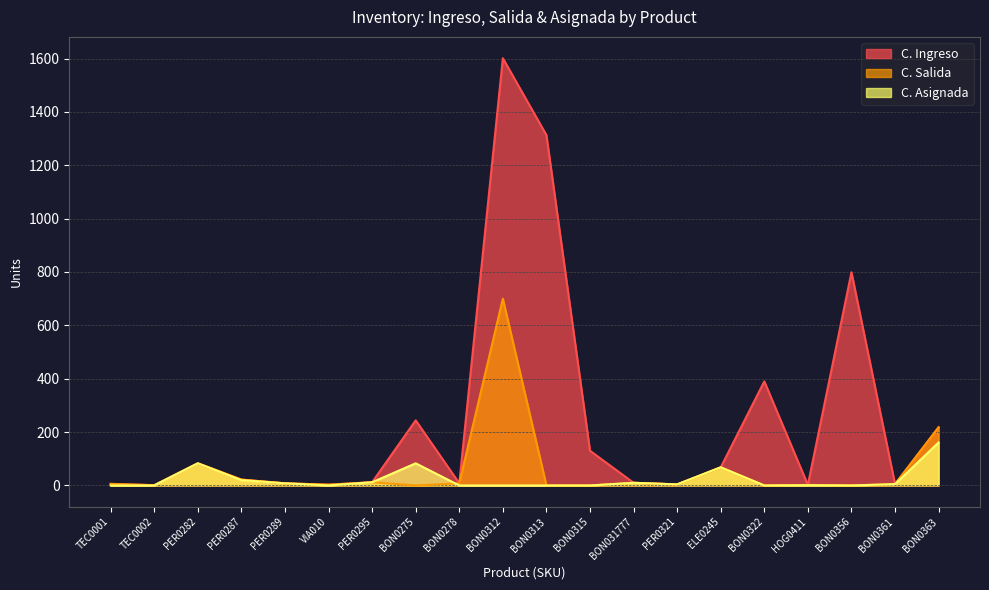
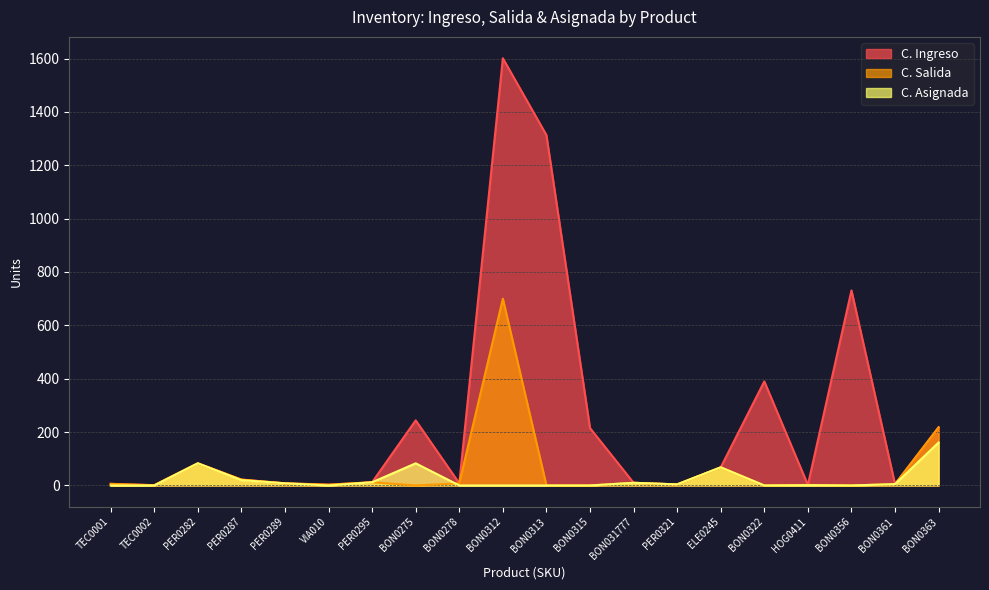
  {
    "C. Ingreso": {
      "BON0275": 240,
      "BON0312": 1600,
      "BON0313": 1310,
-     "BON0315": 130,
+     "BON0315": 220,
      "BON0322": 390,
-     "BON0356": 800
+     "BON0356": 730
    },
    "C. Salida": {
      "BON0275": 0,
      "BON0312": 700
    },
    "C. Asignada": {
      "BON0275": 80,
      "BON0312": 0,
      "BON0363": 160
    }
  }
